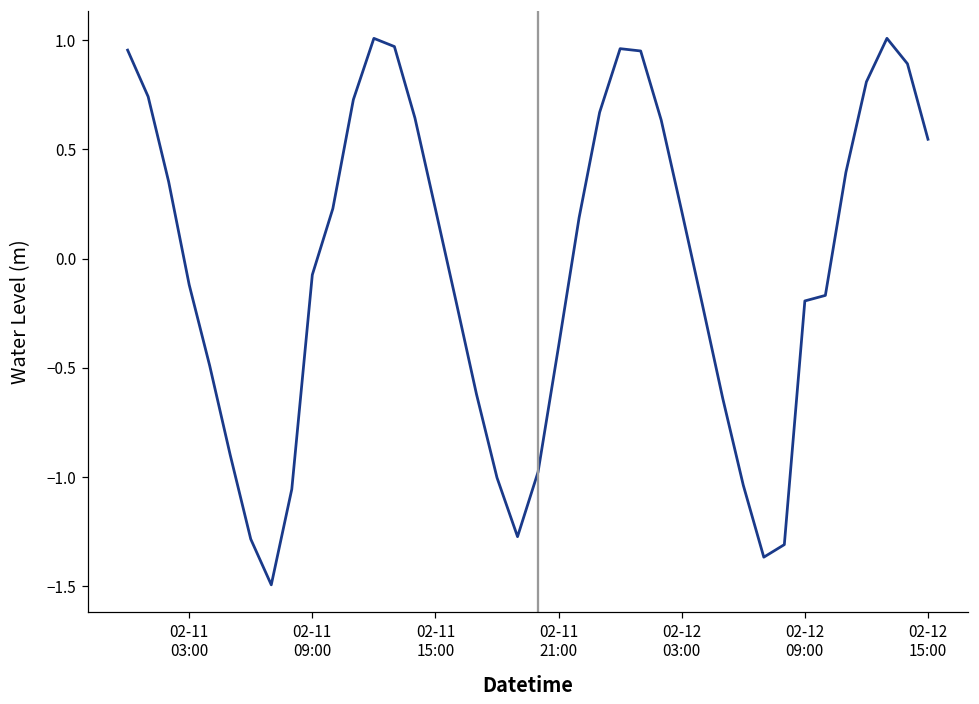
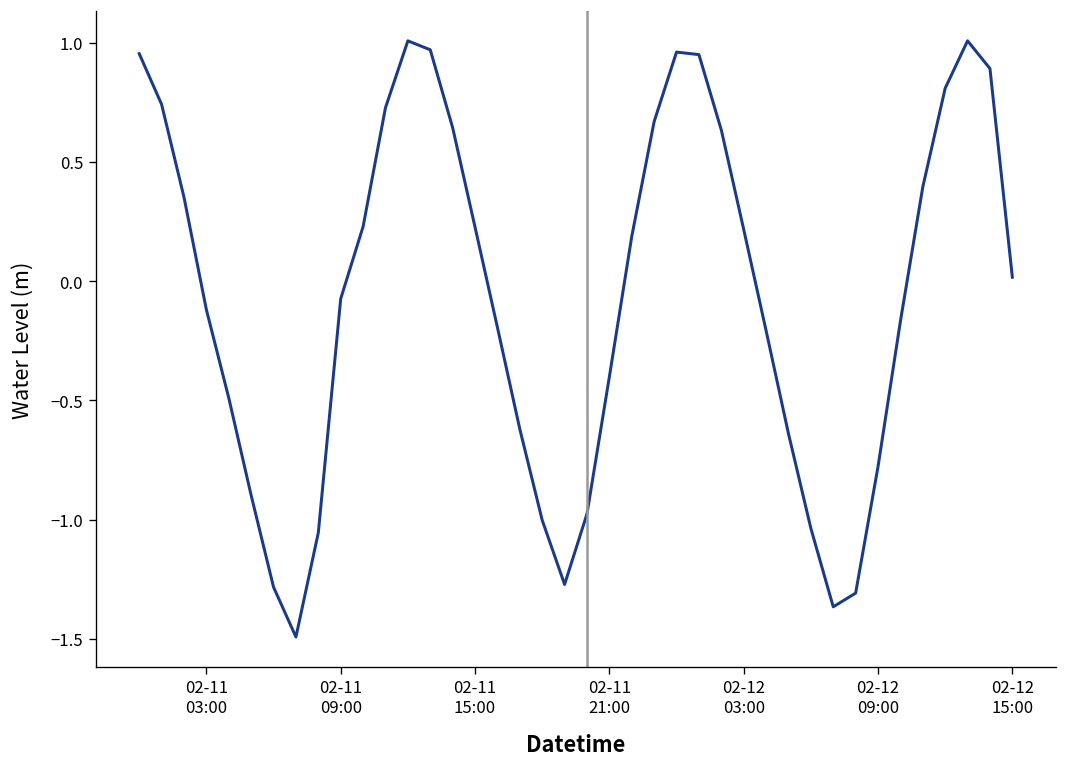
  {
    "02-11 03:00": -0.12,
    "02-11 09:00": -0.07,
    "02-11 15:00": 0.23,
    "02-11 21:00": -0.40,
    "02-12 03:00": 0.22,
-   "02-12 09:00": -0.19,
-   "02-12 15:00": 0.55
+   "02-12 09:00": -0.78,
+   "02-12 15:00": 0.02
  }
